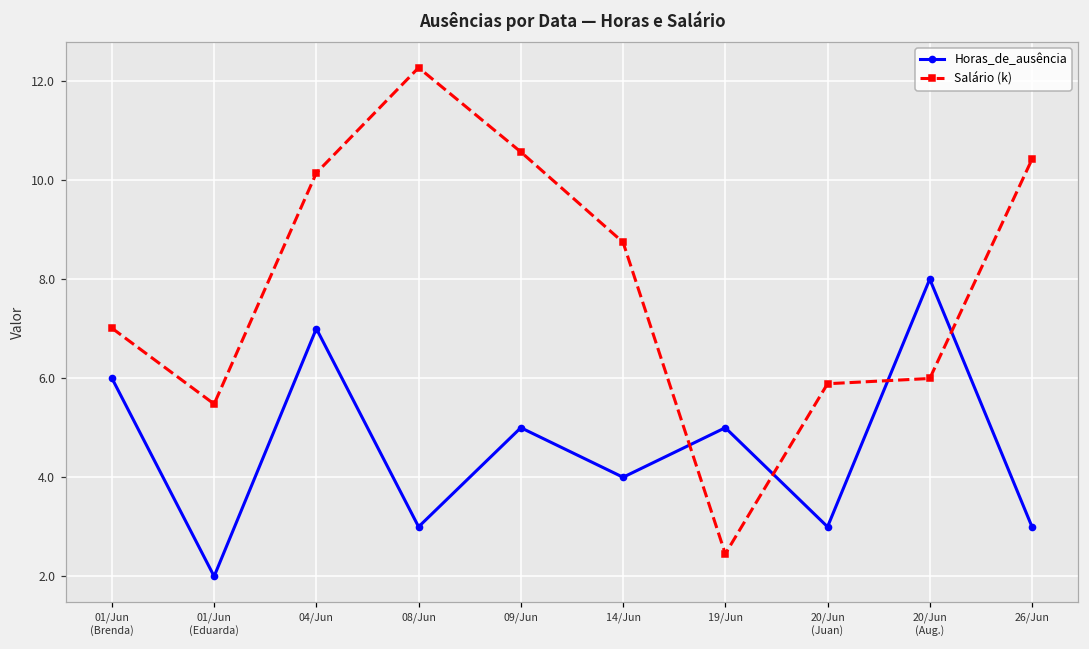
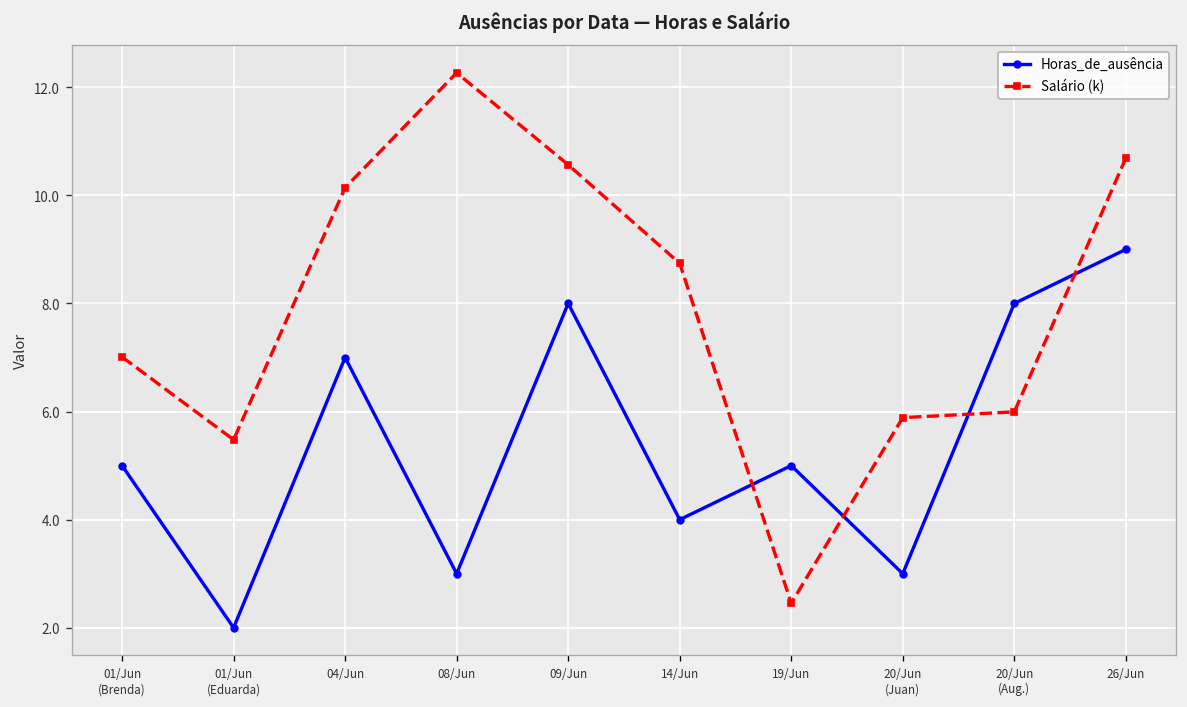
  {
    "Horas_de_ausência": {
-     "01/Jun (Brenda)": 6,
+     "01/Jun (Brenda)": 5,
      "01/Jun (Eduarda)": 2,
      "04/Jun": 7,
      "08/Jun": 3,
-     "09/Jun": 5,
+     "09/Jun": 8,
      "14/Jun": 4,
      "19/Jun": 5,
      "20/Jun (Juan)": 3,
      "20/Jun (Aug.)": 8,
-     "26/Jun": 3
+     "26/Jun": 9
    },
    "Salário (k)": {
      "01/Jun (Brenda)": 7.0,
      "01/Jun (Eduarda)": 5.5,
      "04/Jun": 10.1,
      "08/Jun": 12.3,
      "09/Jun": 10.6,
      "14/Jun": 8.7,
      "19/Jun": 2.5,
      "20/Jun (Juan)": 5.9,
      "20/Jun (Aug.)": 6.0,
-     "26/Jun": 10.4
+     "26/Jun": 10.7
    }
  }
